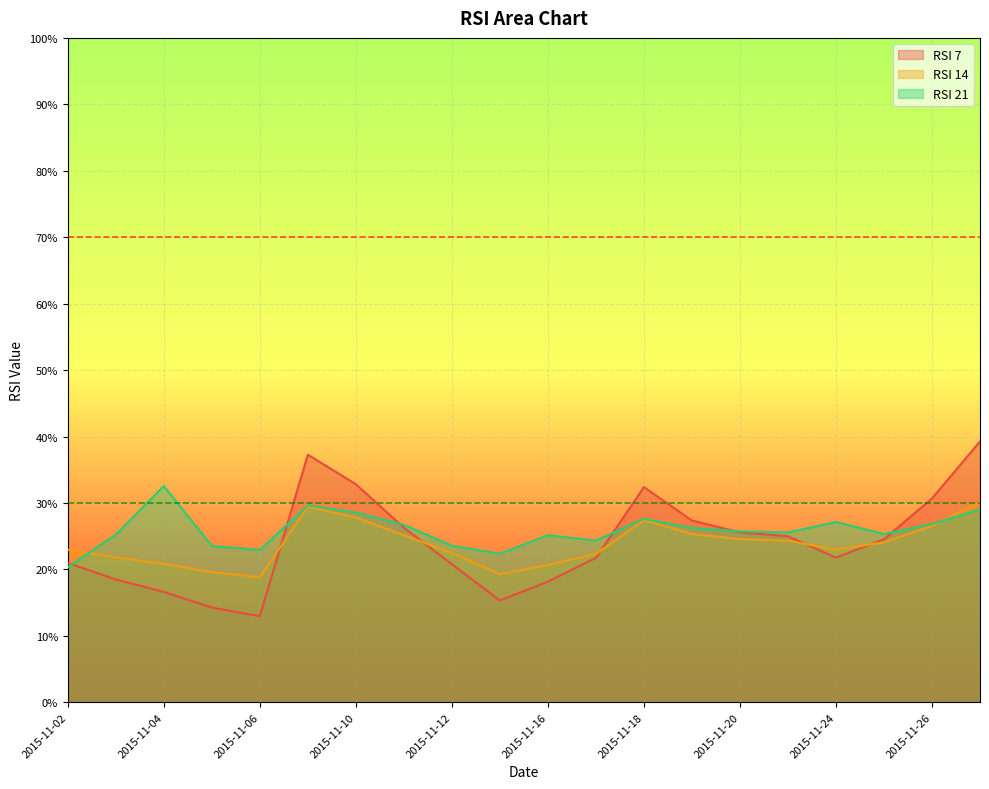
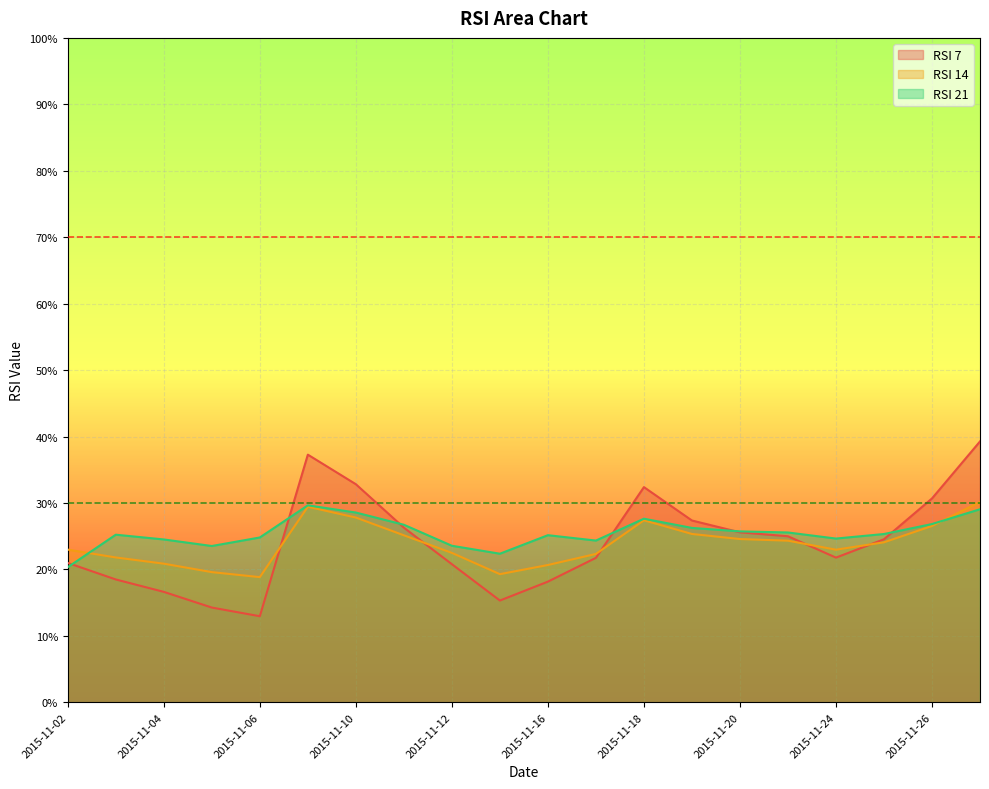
  {
    "RSI 21": {
      "2015-11-02": "20%",
-     "2015-11-04": "33%",
-     "2015-11-06": "23%",
+     "2015-11-04": "25%",
+     "2015-11-06": "25%",
      "2015-11-10": "29%",
      "2015-11-12": "24%",
      "2015-11-16": "25%",
-     "2015-11-24": "27%"
+     "2015-11-24": "25%"
    }
  }
